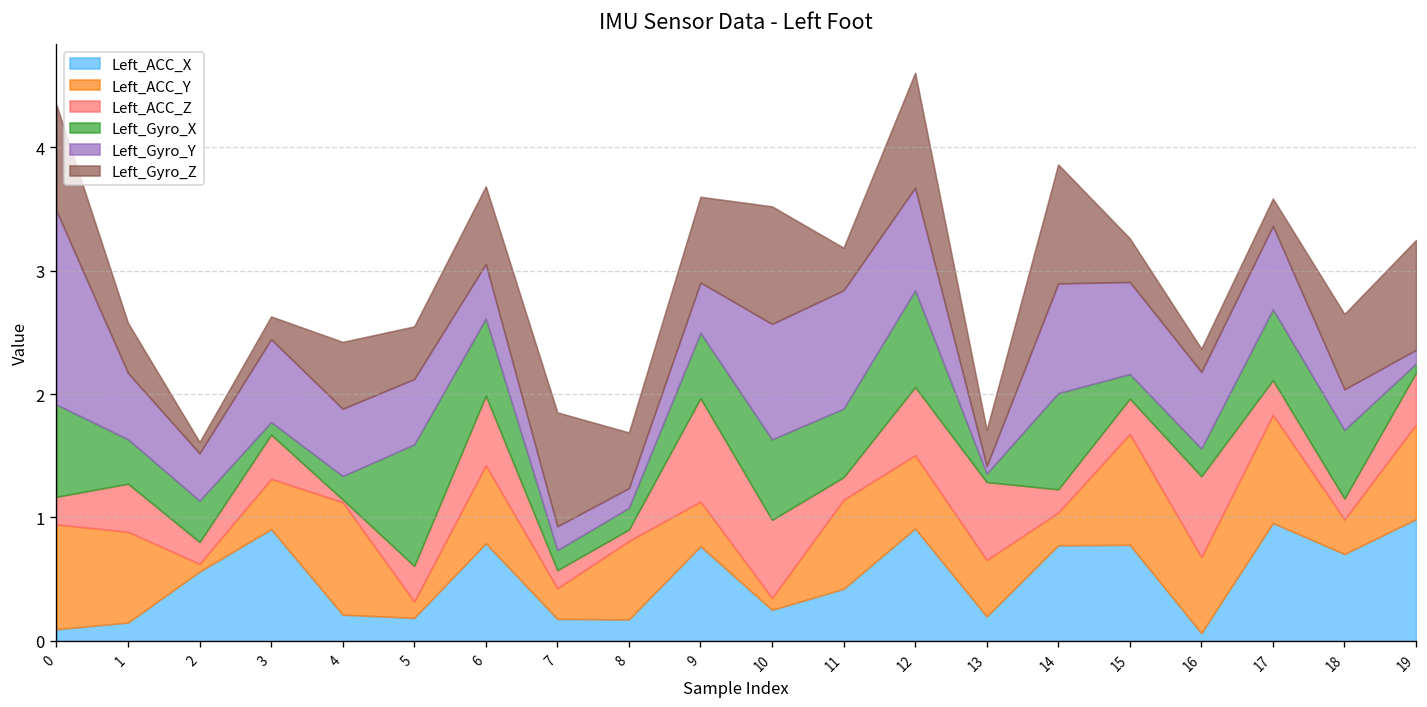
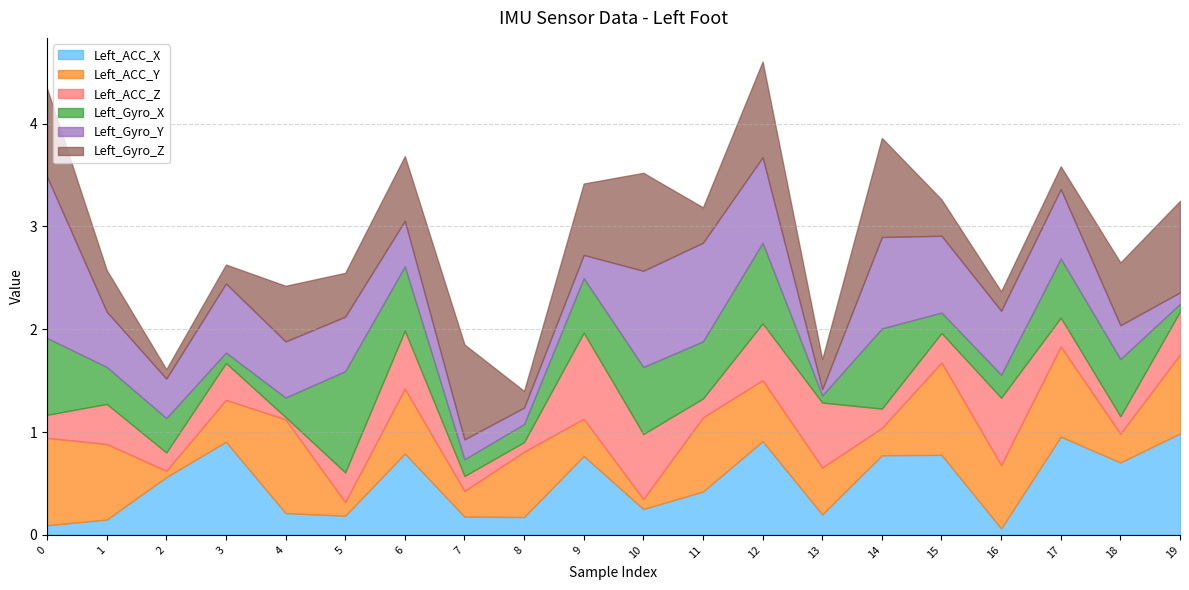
  {
    "Left_ACC_X": {
      "0": 0.09,
      "1": 0.15,
      "2": 0.56,
      "3": 0.91,
      "4": 0.21,
      "5": 0.19,
      "6": 0.79,
      "7": 0.18,
      "8": 0.17,
      "9": 0.77,
      "10": 0.25,
      "11": 0.42,
      "12": 0.91,
      "13": 0.20,
      "14": 0.77,
      "15": 0.78,
      "16": 0.06,
      "17": 0.96,
      "18": 0.70,
      "19": 0.99
    },
    "Left_ACC_Y": {
      "0": 0.85,
      "1": 0.73,
      "2": 0.06,
      "3": 0.41,
      "5": 0.13,
      "6": 0.63,
      "7": 0.25,
      "8": 0.64,
      "9": 0.36,
      "10": 0.10,
      "11": 0.72,
      "12": 0.59,
      "13": 0.46,
      "14": 0.27,
      "15": 0.90,
      "16": 0.62,
      "17": 0.88,
      "18": 0.28,
      "19": 0.77
    },
    "Left_ACC_Z": {
      "0": 0.22,
      "1": 0.39,
      "2": 0.18,
      "3": 0.36,
      "5": 0.29,
      "6": 0.56,
      "7": 0.15,
      "8": 0.09,
      "9": 0.84,
      "10": 0.63,
      "11": 0.18,
      "12": 0.55,
      "13": 0.63,
      "14": 0.19,
      "15": 0.29,
      "16": 0.65,
      "17": 0.28,
      "18": 0.17,
      "19": 0.42
    },
    "Left_Gyro_X": {
      "0": 0.75,
      "1": 0.36,
      "2": 0.33,
      "3": 0.10,
      "4": 0.19,
      "5": 0.98,
      "6": 0.63,
      "7": 0.16,
      "8": 0.18,
      "9": 0.53,
      "10": 0.65,
      "11": 0.56,
      "12": 0.78,
      "13": 0.07,
      "14": 0.78,
      "15": 0.20,
      "16": 0.22,
      "17": 0.57,
      "18": 0.56,
      "19": 0.07
    },
    "Left_Gyro_Y": {
      "0": 1.57,
      "1": 0.54,
      "2": 0.38,
      "3": 0.67,
      "4": 0.55,
      "5": 0.53,
      "6": 0.44,
      "7": 0.19,
      "8": 0.16,
-     "9": 0.41,
+     "9": 0.23,
      "10": 0.94,
      "11": 0.96,
      "12": 0.83,
      "13": 0.06,
      "14": 0.89,
      "15": 0.75,
      "16": 0.62,
      "17": 0.68,
      "18": 0.33,
      "19": 0.11
    },
    "Left_Gyro_Z": {
      "0": 0.86,
      "1": 0.41,
      "2": 0.09,
      "3": 0.18,
      "4": 0.54,
      "5": 0.43,
      "6": 0.63,
      "7": 0.92,
-     "8": 0.45,
+     "8": 0.16,
      "9": 0.69,
      "10": 0.95,
      "11": 0.34,
      "12": 0.93,
      "13": 0.29,
      "14": 0.96,
      "15": 0.35,
      "16": 0.19,
      "17": 0.22,
      "18": 0.61,
      "19": 0.89
    }
  }
